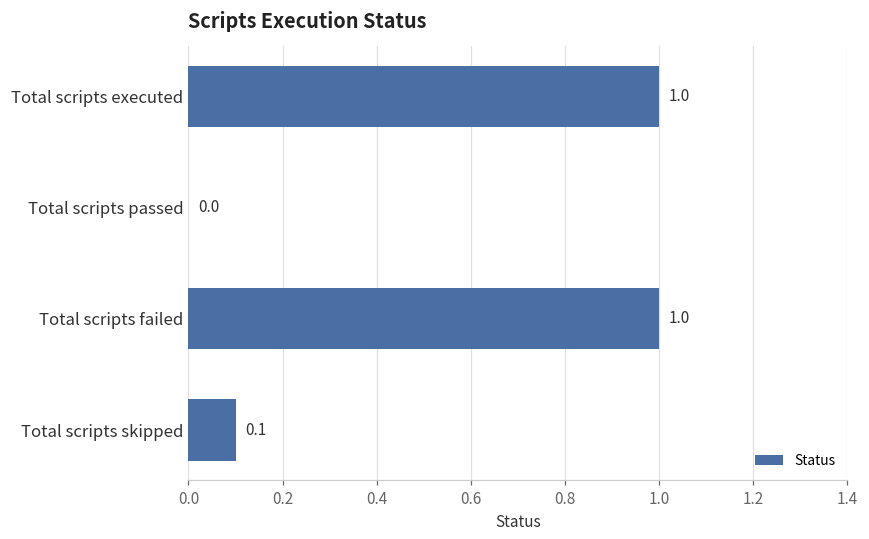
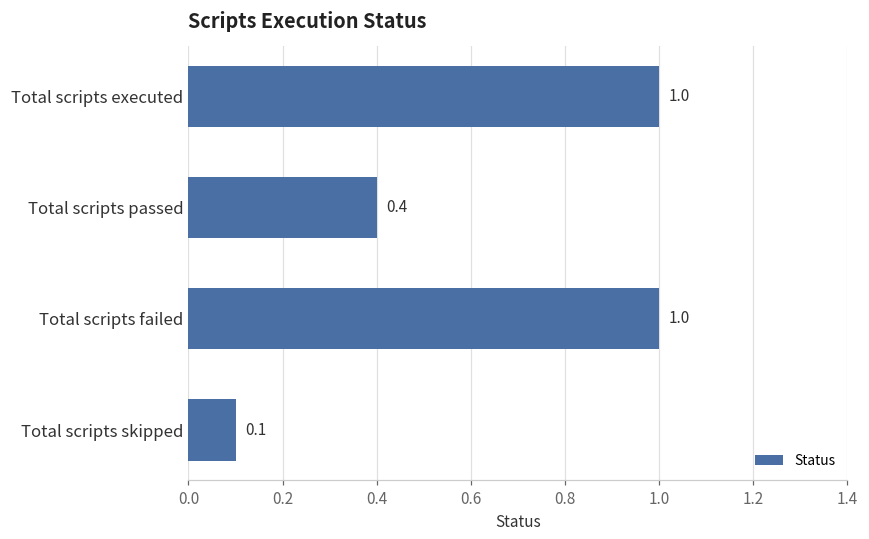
  {
    "Total scripts executed": 1.0,
-   "Total scripts passed": 0.0,
+   "Total scripts passed": 0.4,
    "Total scripts failed": 1.0,
    "Total scripts skipped": 0.1
  }
